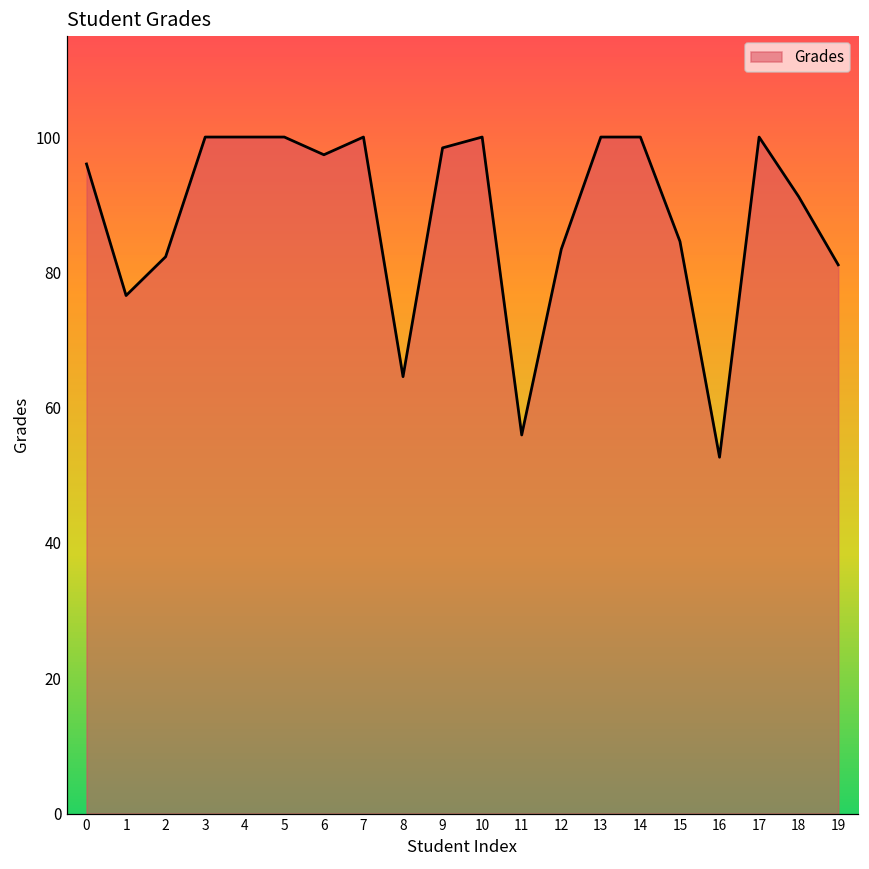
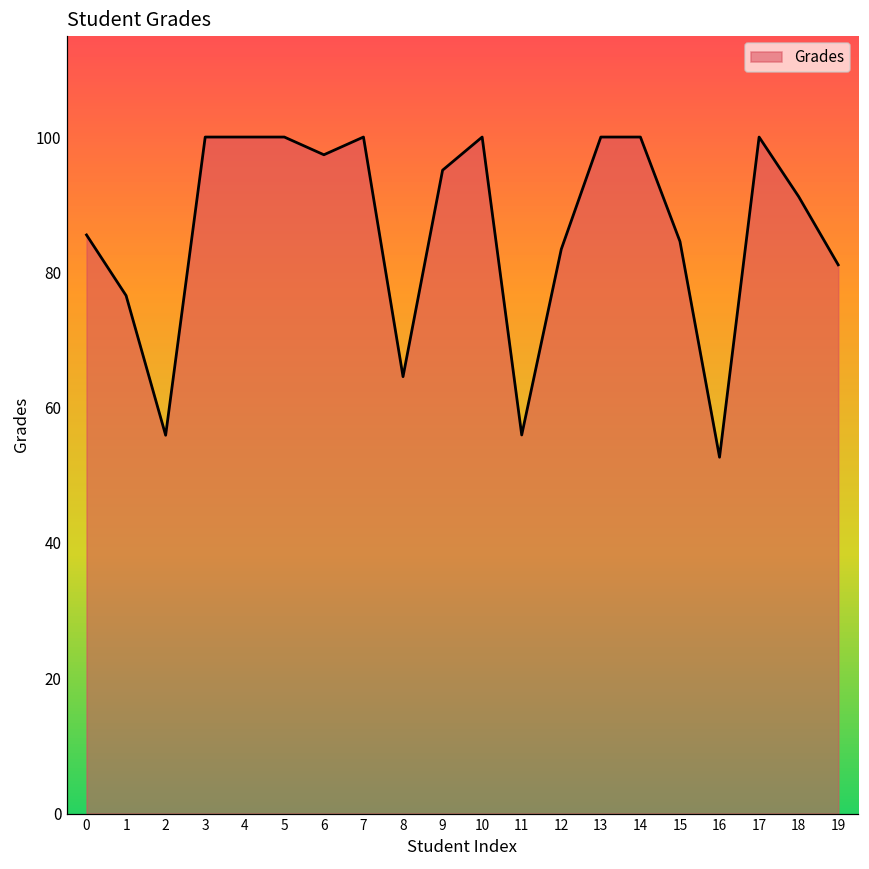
  {
-   "0": 96,
+   "0": 86,
    "1": 77,
-   "2": 82,
+   "2": 56,
    "3": 100,
    "4": 100,
    "5": 100,
    "6": 97,
    "7": 100,
    "8": 65,
-   "9": 98,
+   "9": 95,
    "10": 100,
    "11": 56,
    "12": 83,
    "13": 100,
    "14": 100,
    "15": 85,
    "16": 53,
    "17": 100,
    "18": 91,
    "19": 81
  }
